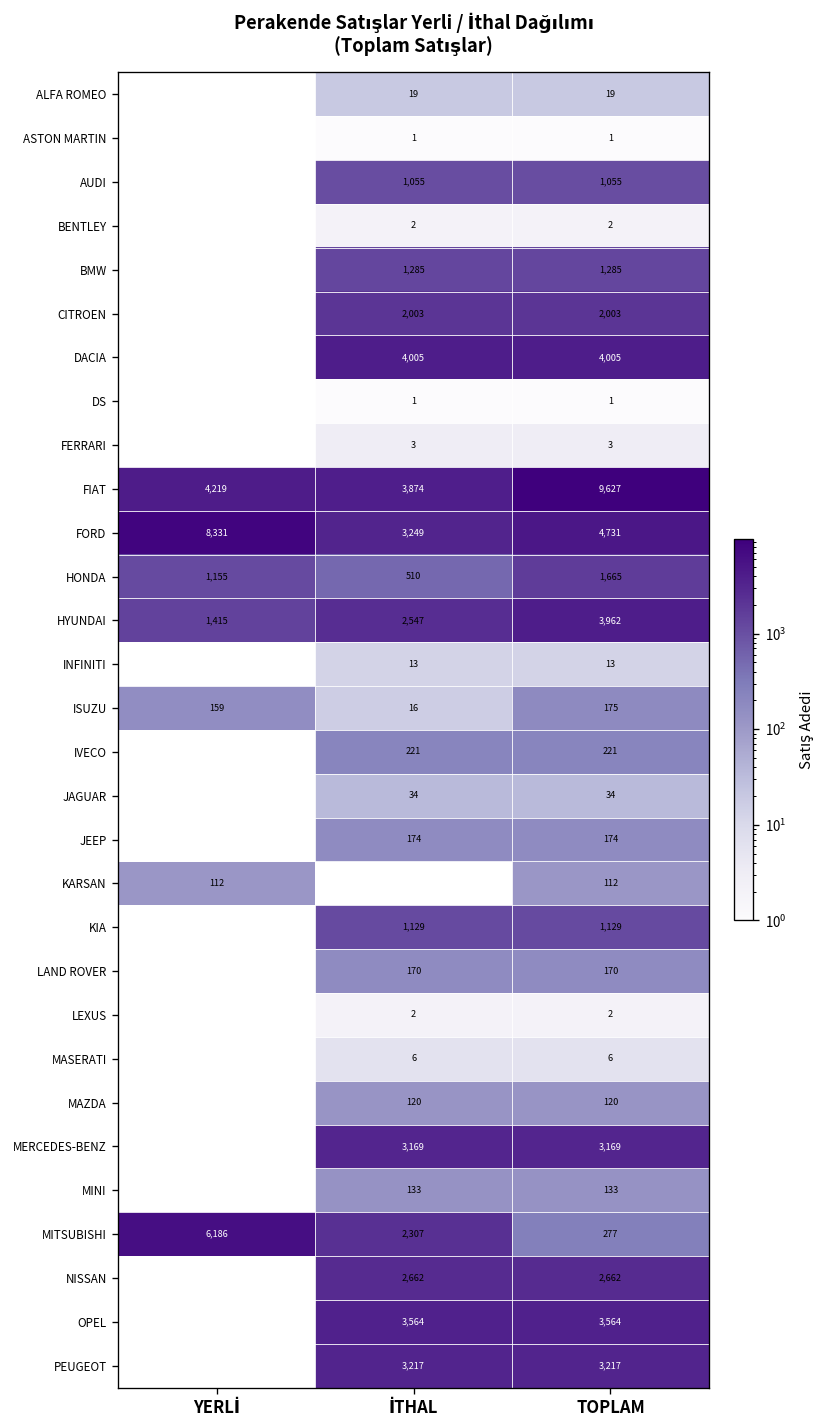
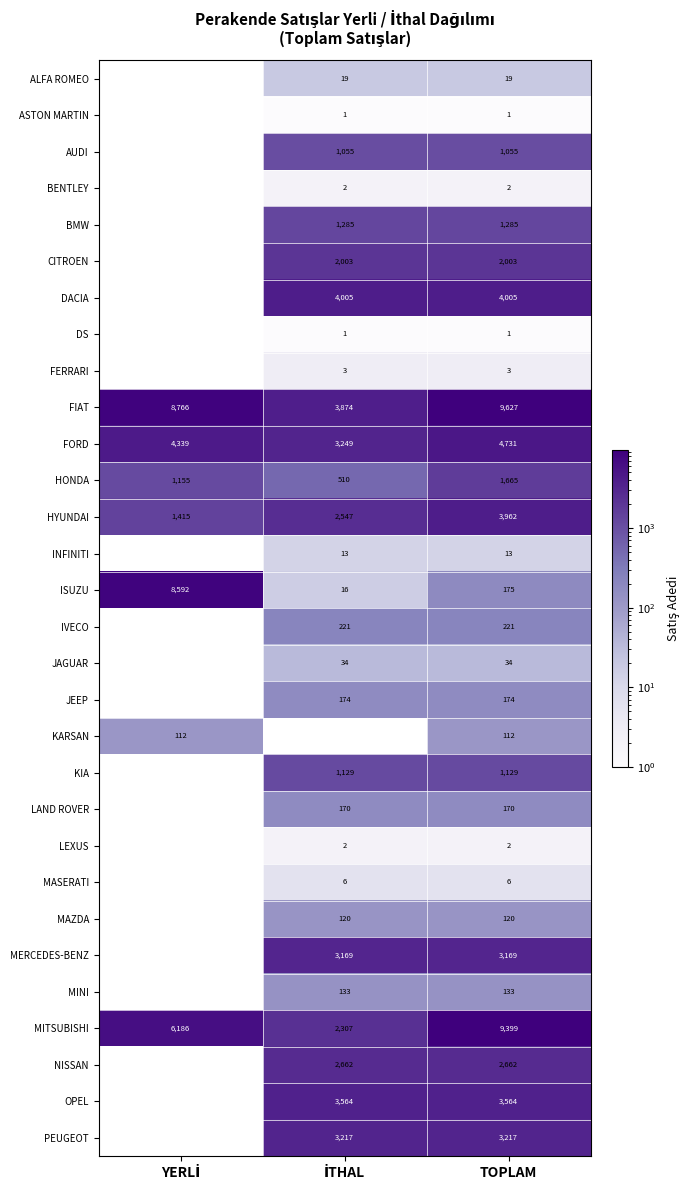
  {
    "ALFA ROMEO": {
      "İTHAL": "19",
      "TOPLAM": "19"
    },
    "ASTON MARTIN": {
      "İTHAL": "1",
      "TOPLAM": "1"
    },
    "AUDI": {
      "İTHAL": "1,055",
      "TOPLAM": "1,055"
    },
    "BENTLEY": {
      "İTHAL": "2",
      "TOPLAM": "2"
    },
    "BMW": {
      "İTHAL": "1,285",
      "TOPLAM": "1,285"
    },
    "CITROEN": {
      "İTHAL": "2,003",
      "TOPLAM": "2,003"
    },
    "DACIA": {
      "İTHAL": "4,005",
      "TOPLAM": "4,005"
    },
    "DS": {
      "İTHAL": "1",
      "TOPLAM": "1"
    },
    "FERRARI": {
      "İTHAL": "3",
      "TOPLAM": "3"
    },
    "FIAT": {
-     "YERLİ": "4,219",
+     "YERLİ": "8,766",
      "İTHAL": "3,874",
      "TOPLAM": "9,627"
    },
    "FORD": {
-     "YERLİ": "8,331",
+     "YERLİ": "4,339",
      "İTHAL": "3,249",
      "TOPLAM": "4,731"
    },
    "HONDA": {
      "YERLİ": "1,155",
      "İTHAL": "510",
      "TOPLAM": "1,665"
    },
    "HYUNDAI": {
      "YERLİ": "1,415",
      "İTHAL": "2,547",
      "TOPLAM": "3,962"
    },
    "INFINITI": {
      "İTHAL": "13",
      "TOPLAM": "13"
    },
    "ISUZU": {
-     "YERLİ": "159",
+     "YERLİ": "8,592",
      "İTHAL": "16",
      "TOPLAM": "175"
    },
    "IVECO": {
      "İTHAL": "221",
      "TOPLAM": "221"
    },
    "JAGUAR": {
      "İTHAL": "34",
      "TOPLAM": "34"
    },
    "JEEP": {
      "İTHAL": "174",
      "TOPLAM": "174"
    },
    "KARSAN": {
      "YERLİ": "112",
      "TOPLAM": "112"
    },
    "KIA": {
      "İTHAL": "1,129",
      "TOPLAM": "1,129"
    },
    "LAND ROVER": {
      "İTHAL": "170",
      "TOPLAM": "170"
    },
    "LEXUS": {
      "İTHAL": "2",
      "TOPLAM": "2"
    },
    "MASERATI": {
      "İTHAL": "6",
      "TOPLAM": "6"
    },
    "MAZDA": {
      "İTHAL": "120",
      "TOPLAM": "120"
    },
    "MERCEDES-BENZ": {
      "İTHAL": "3,169",
      "TOPLAM": "3,169"
    },
    "MINI": {
      "İTHAL": "133",
      "TOPLAM": "133"
    },
    "MITSUBISHI": {
      "YERLİ": "6,186",
      "İTHAL": "2,307",
-     "TOPLAM": "277"
+     "TOPLAM": "9,399"
    },
    "NISSAN": {
      "İTHAL": "2,662",
      "TOPLAM": "2,662"
    },
    "OPEL": {
      "İTHAL": "3,564",
      "TOPLAM": "3,564"
    },
    "PEUGEOT": {
      "İTHAL": "3,217",
      "TOPLAM": "3,217"
    }
  }
